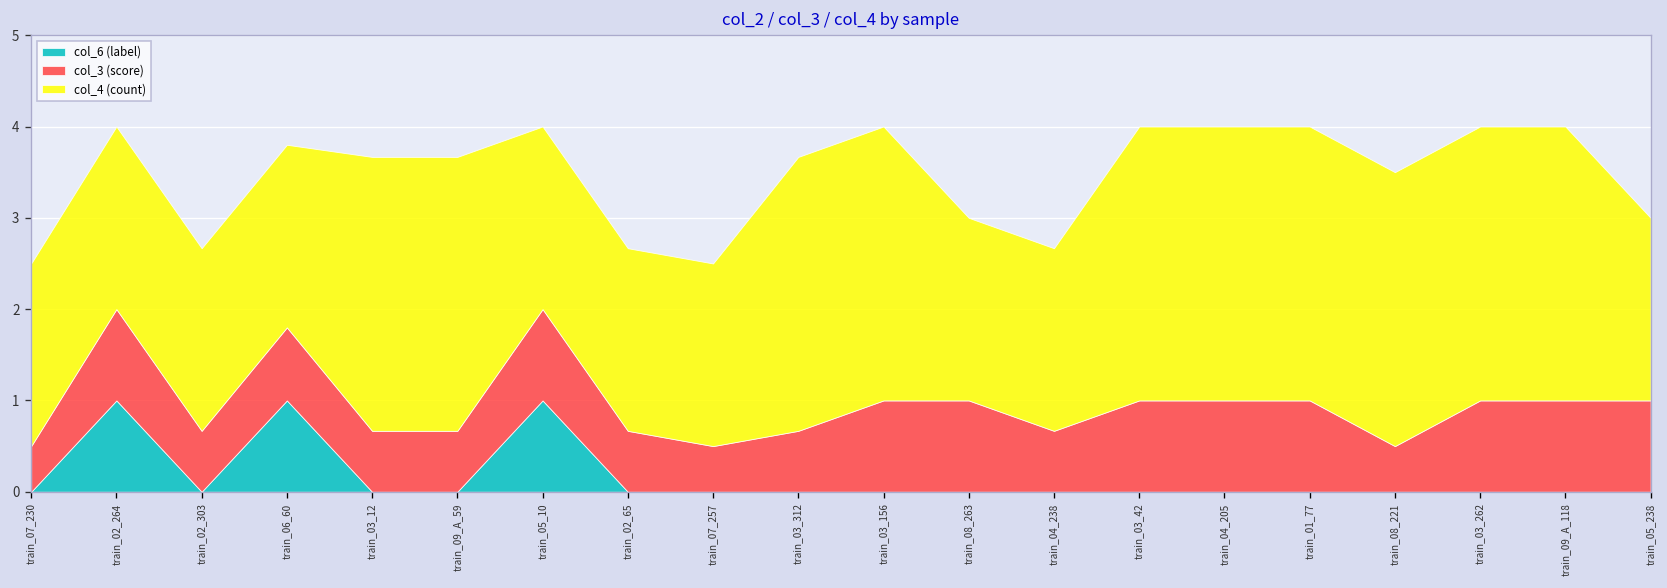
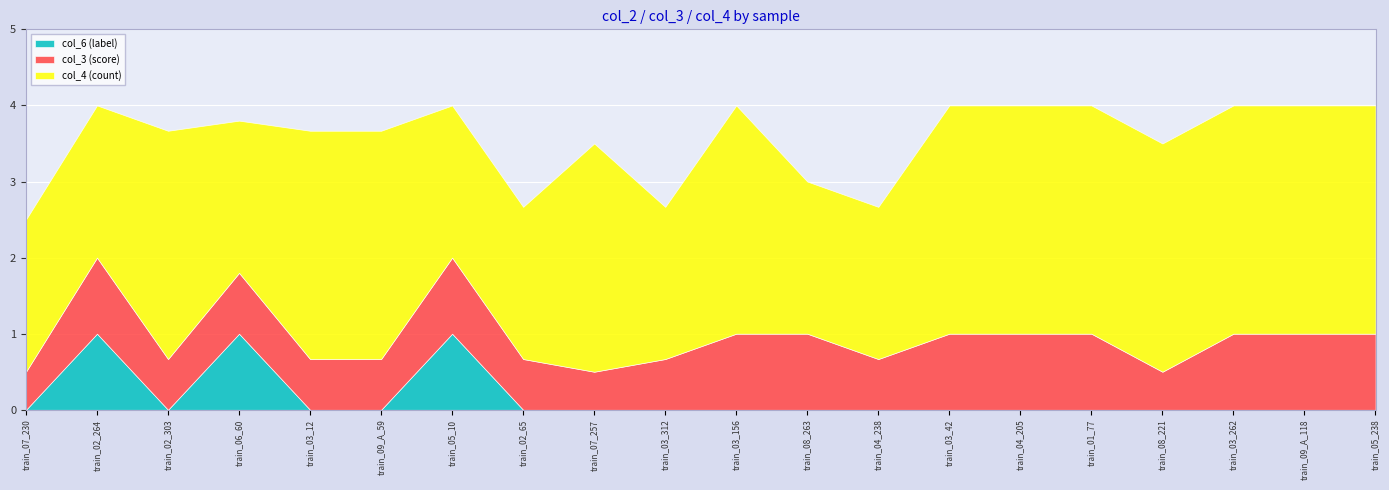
  {
    "col_6 (label)": {
      "train_07_230": 0,
      "train_02_264": 1,
      "train_02_303": 0,
      "train_06_60": 1,
      "train_03_12": 0,
      "train_09_A_59": 0,
      "train_05_10": 1,
      "train_02_65": 0,
      "train_07_257": 0,
      "train_03_312": 0,
      "train_03_156": 0,
      "train_08_263": 0,
      "train_04_238": 0,
      "train_03_42": 0,
      "train_04_205": 0,
      "train_01_77": 0,
      "train_08_221": 0,
      "train_03_262": 0,
      "train_09_A_118": 0,
      "train_05_238": 0
    },
    "col_3 (score)": {
      "train_07_230": 0.5,
      "train_02_264": 1,
      "train_02_303": 0.7,
      "train_06_60": 0.8,
      "train_03_12": 0.7,
      "train_09_A_59": 0.7,
      "train_05_10": 1,
      "train_02_65": 0.7,
      "train_07_257": 0.5,
      "train_03_312": 0.7,
      "train_03_156": 1,
      "train_08_263": 1,
      "train_04_238": 0.7,
      "train_03_42": 1,
      "train_04_205": 1,
      "train_01_77": 1,
      "train_08_221": 0.5,
      "train_03_262": 1,
      "train_09_A_118": 1,
      "train_05_238": 1
    },
    "col_4 (count)": {
      "train_07_230": 2,
      "train_02_264": 2,
-     "train_02_303": 2,
+     "train_02_303": 3,
      "train_06_60": 2,
      "train_03_12": 3,
      "train_09_A_59": 3,
      "train_05_10": 2,
      "train_02_65": 2,
-     "train_07_257": 2,
-     "train_03_312": 3,
+     "train_07_257": 3,
+     "train_03_312": 2,
      "train_03_156": 3,
      "train_08_263": 2,
      "train_04_238": 2,
      "train_03_42": 3,
      "train_04_205": 3,
      "train_01_77": 3,
      "train_08_221": 3,
      "train_03_262": 3,
      "train_09_A_118": 3,
-     "train_05_238": 2
+     "train_05_238": 3
    }
  }
